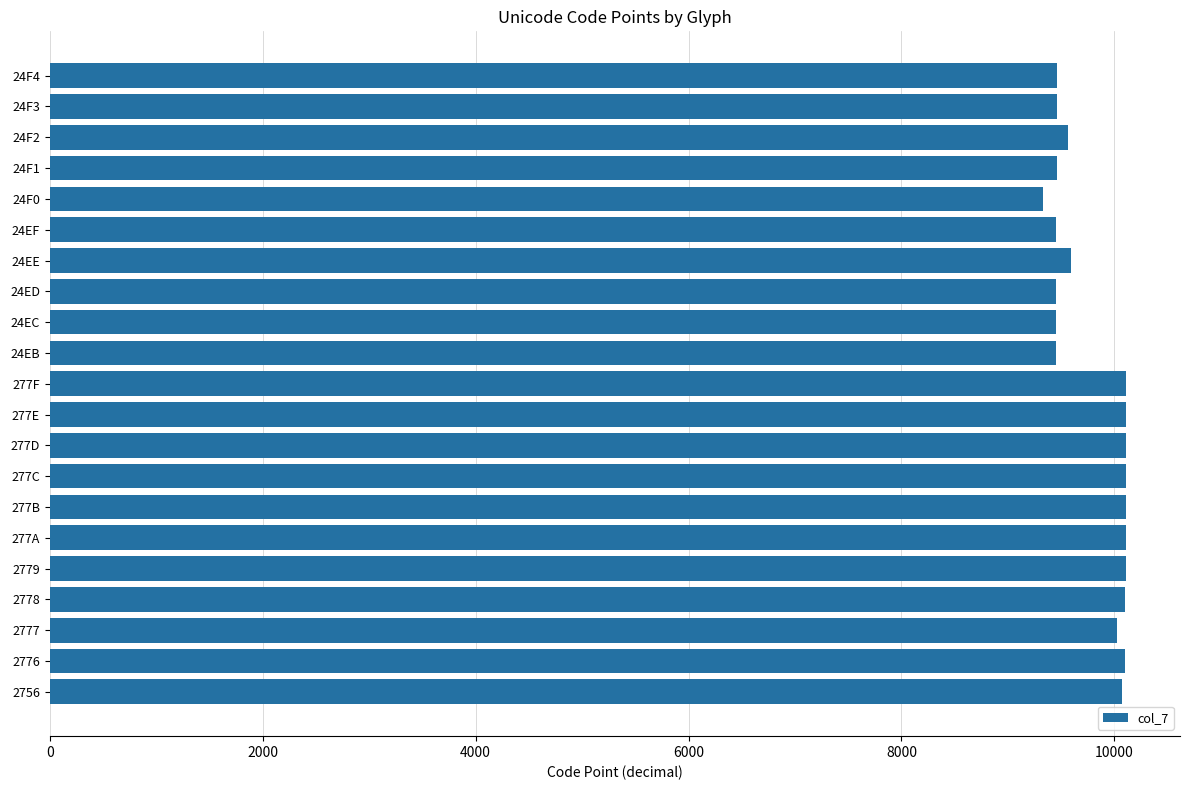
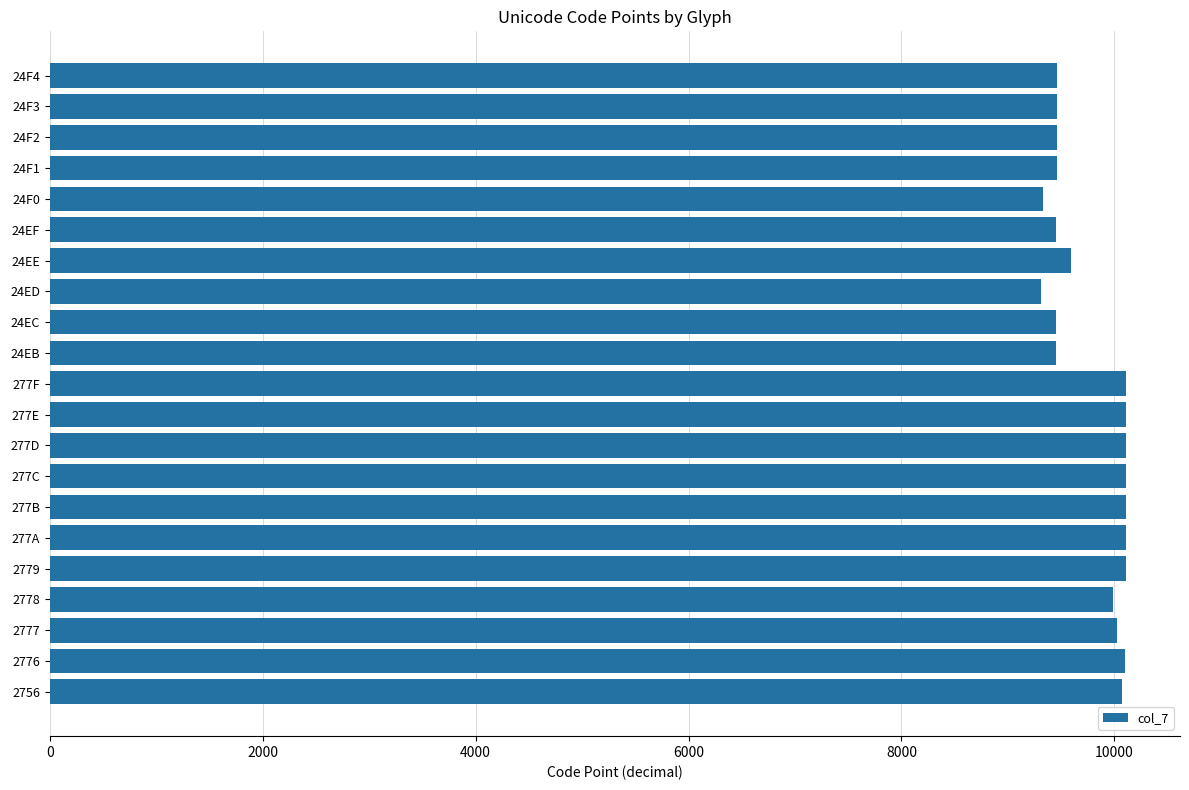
  {
    "24F4": 9460,
    "24F3": 9460,
-   "24F2": 9570,
+   "24F2": 9460,
    "24F1": 9460,
    "24F0": 9330,
    "24EF": 9460,
    "24EE": 9600,
-   "24ED": 9450,
+   "24ED": 9310,
    "24EC": 9450,
    "24EB": 9450,
    "277F": 10110,
    "277E": 10110,
    "277D": 10110,
    "277C": 10110,
    "277B": 10110,
    "277A": 10110,
    "2779": 10110,
-   "2778": 10100,
+   "2778": 9990,
    "2777": 10020,
    "2776": 10100,
    "2756": 10070
  }
